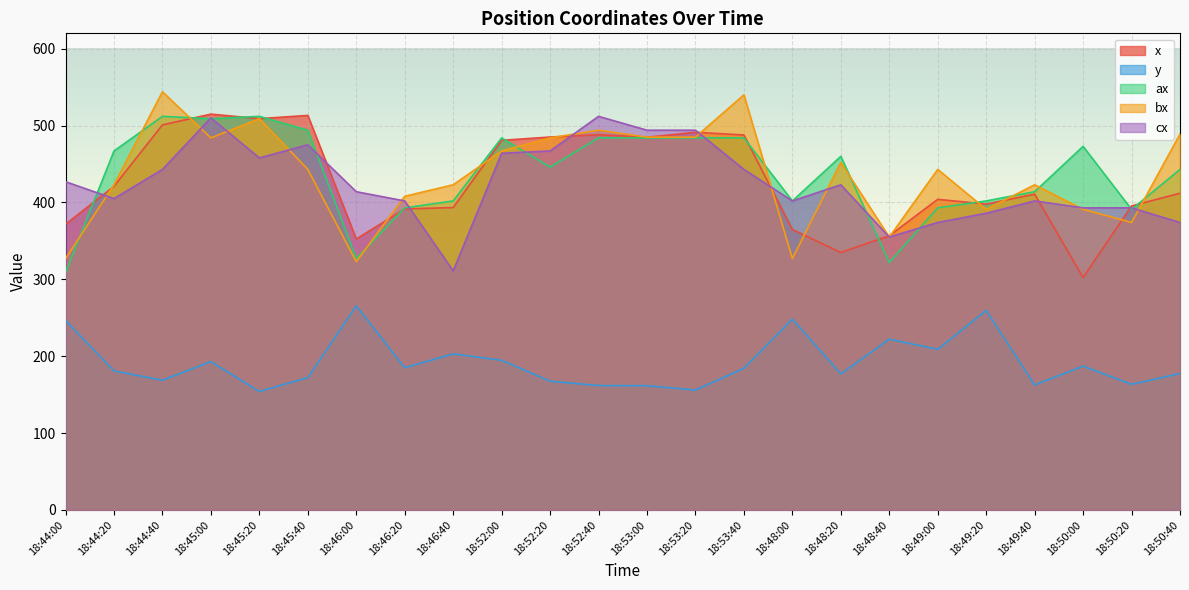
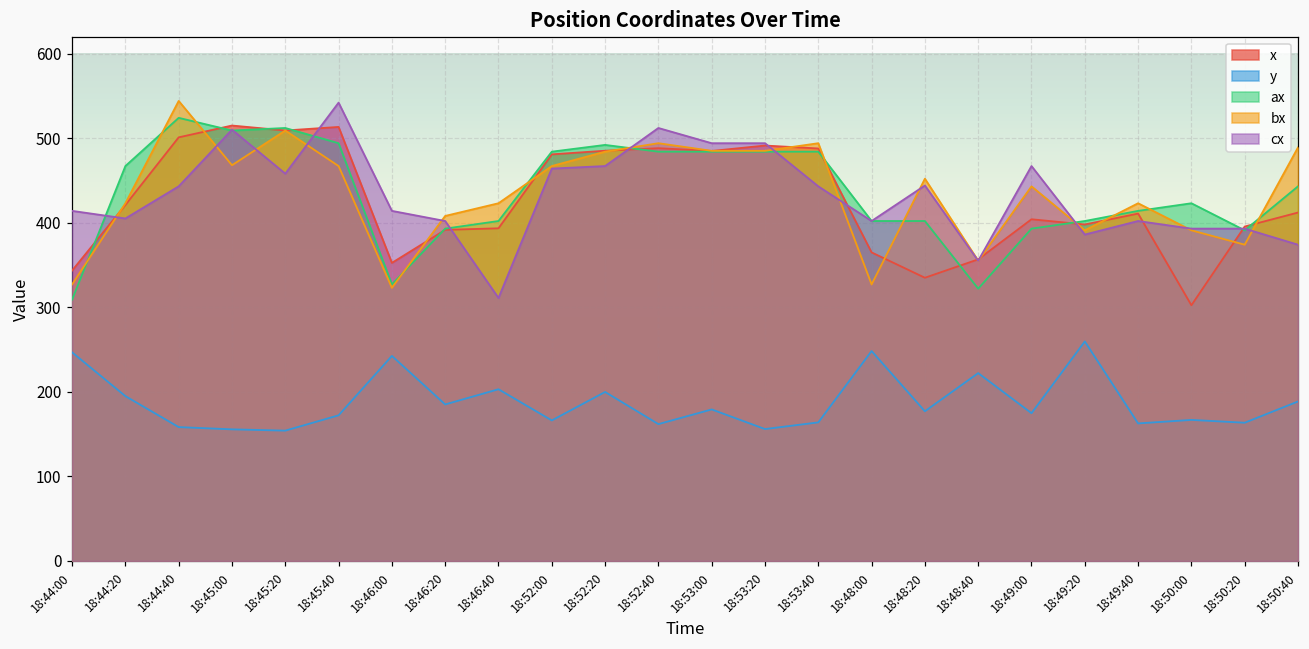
  {
    "x": {
-     "18:44:00": 370,
+     "18:44:00": 340,
      "18:44:40": 500,
      "18:45:00": 510,
      "18:45:40": 510,
      "18:46:00": 350,
      "18:46:40": 390,
      "18:52:40": 490,
      "18:53:40": 490,
      "18:48:00": 360,
      "18:48:20": 330,
      "18:49:00": 400,
      "18:49:20": 400,
      "18:50:00": 300,
      "18:50:40": 410
    },
    "y": {
      "18:44:00": 250,
-     "18:44:20": 180,
-     "18:44:40": 170,
-     "18:45:00": 190,
+     "18:44:20": 190,
+     "18:44:40": 160,
+     "18:45:00": 160,
      "18:45:20": 150,
      "18:45:40": 170,
-     "18:46:00": 270,
+     "18:46:00": 240,
      "18:46:20": 190,
      "18:46:40": 200,
-     "18:52:00": 190,
-     "18:52:20": 170,
+     "18:52:00": 170,
+     "18:52:20": 200,
      "18:52:40": 160,
-     "18:53:00": 160,
+     "18:53:00": 180,
      "18:53:20": 160,
-     "18:53:40": 180,
+     "18:53:40": 160,
      "18:48:00": 250,
      "18:48:20": 180,
      "18:48:40": 220,
-     "18:49:00": 210,
+     "18:49:00": 170,
      "18:49:20": 260,
      "18:49:40": 160,
-     "18:50:00": 190,
+     "18:50:00": 170,
      "18:50:20": 160,
-     "18:50:40": 180
+     "18:50:40": 190
    },
    "ax": {
      "18:44:00": 310,
      "18:44:20": 470,
-     "18:44:40": 510,
+     "18:44:40": 520,
      "18:45:40": 490,
      "18:46:00": 330,
      "18:46:40": 400,
-     "18:52:20": 450,
+     "18:52:20": 490,
      "18:52:40": 480,
      "18:53:40": 480,
-     "18:48:20": 460,
+     "18:48:20": 400,
      "18:48:40": 320,
      "18:49:00": 390,
      "18:49:20": 400,
-     "18:50:00": 470,
+     "18:50:00": 420,
      "18:50:40": 440
    },
    "bx": {
      "18:44:00": 330,
      "18:44:40": 540,
-     "18:45:00": 480,
-     "18:45:40": 440,
+     "18:45:00": 470,
+     "18:45:40": 470,
      "18:46:00": 320,
      "18:46:20": 410,
      "18:46:40": 420,
      "18:52:40": 490,
-     "18:53:40": 540,
+     "18:53:40": 490,
      "18:48:00": 330,
      "18:48:20": 450,
      "18:49:00": 440,
      "18:49:20": 390,
      "18:49:40": 420,
      "18:50:20": 370,
      "18:50:40": 490
    },
    "cx": {
-     "18:44:00": 430,
+     "18:44:00": 410,
      "18:44:20": 410,
      "18:44:40": 440,
      "18:45:20": 460,
-     "18:45:40": 480,
+     "18:45:40": 540,
      "18:46:00": 410,
      "18:46:20": 400,
      "18:46:40": 310,
      "18:52:20": 470,
      "18:52:40": 510,
      "18:53:00": 490,
      "18:53:40": 440,
-     "18:48:20": 420,
-     "18:49:00": 370,
+     "18:48:20": 440,
+     "18:49:00": 470,
      "18:49:20": 390,
      "18:49:40": 400,
      "18:50:40": 370
    }
  }
